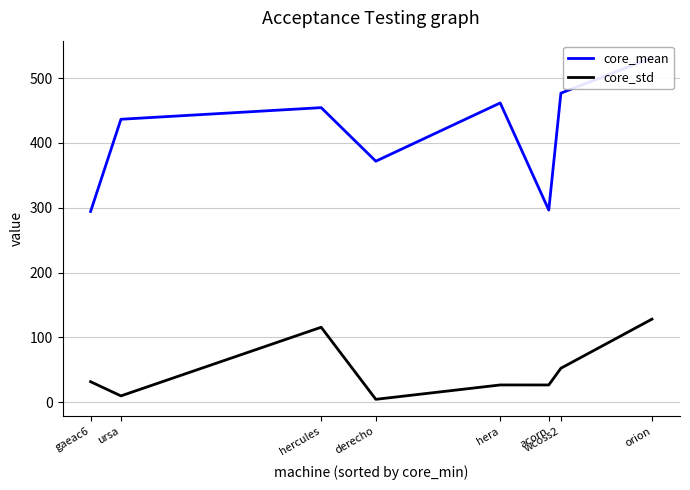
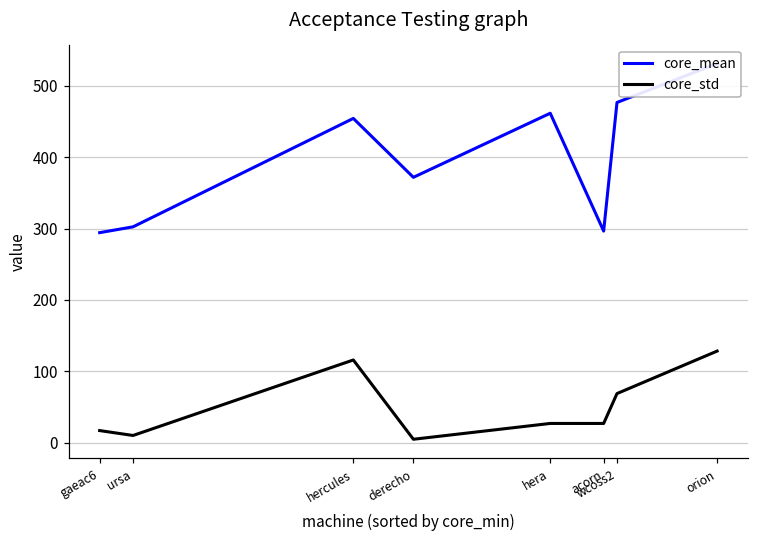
  {
    "core_mean": {
      "gaeac6": 290,
-     "ursa": 440,
+     "ursa": 300,
      "hercules": 450,
      "derecho": 370,
      "hera": 460,
      "acorn": 300,
      "wcoss2": 480
    },
    "core_std": {
-     "gaeac6": 30,
+     "gaeac6": 20,
      "ursa": 10,
      "hercules": 120,
      "derecho": 0,
      "hera": 30,
      "acorn": 30,
-     "wcoss2": 50,
+     "wcoss2": 70,
      "orion": 130
    }
  }
